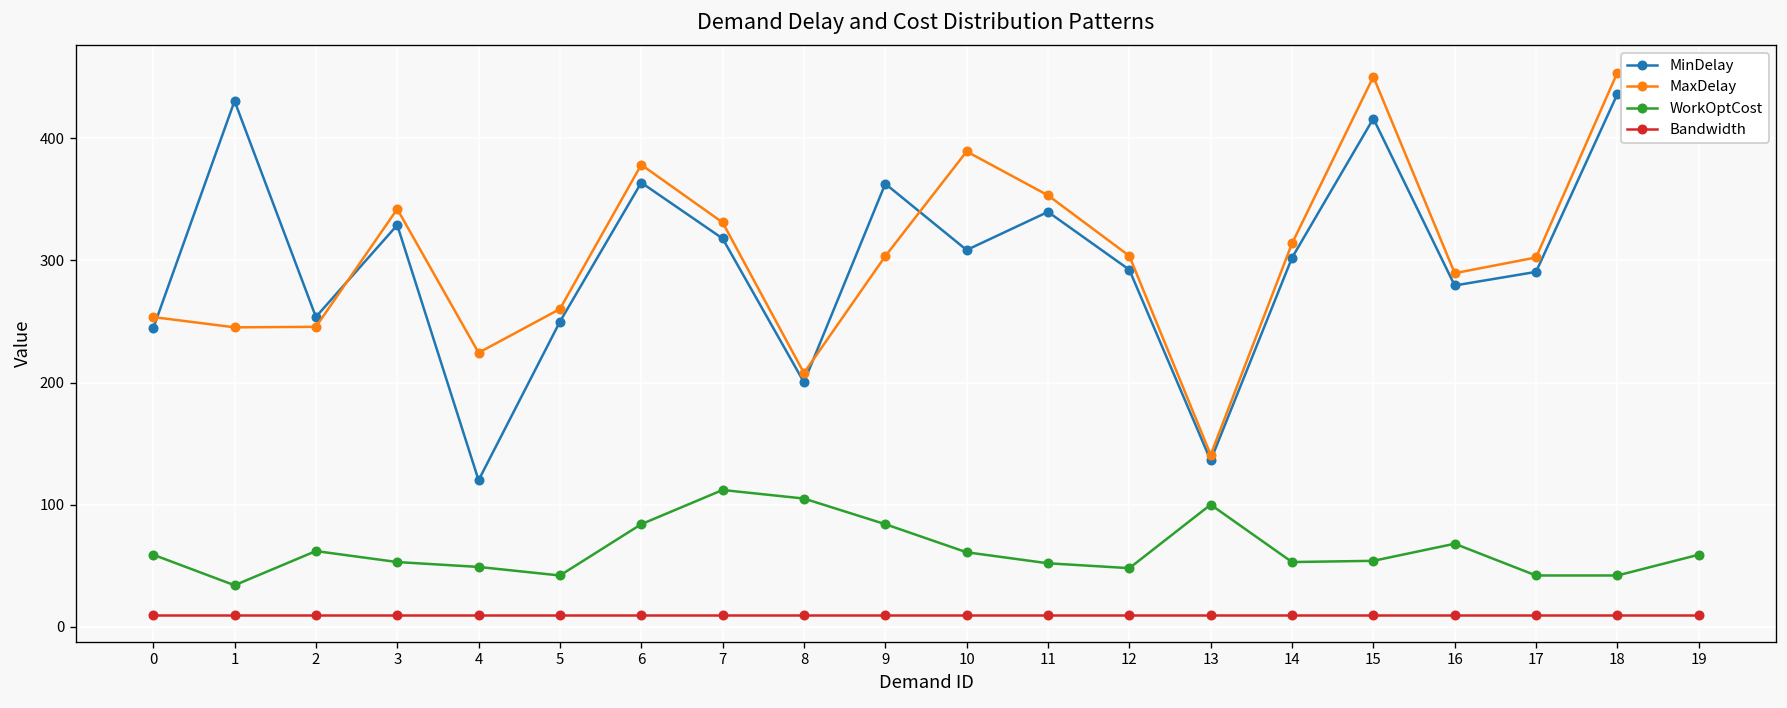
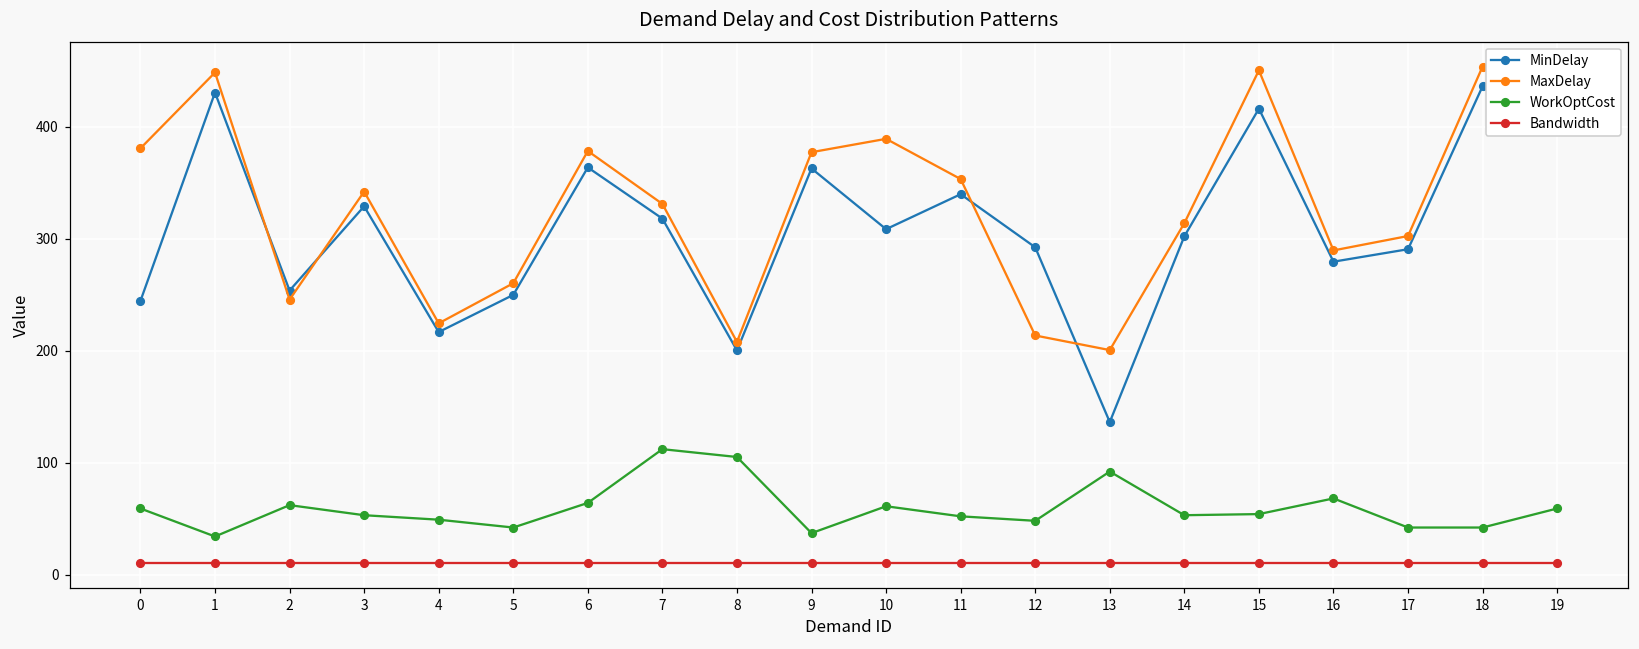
  {
    "MinDelay": {
      "0": 244,
      "1": 431,
      "2": 254,
      "3": 329,
-     "4": 120,
+     "4": 217,
      "5": 250,
      "6": 364,
      "7": 318,
      "8": 200,
      "9": 363,
      "10": 309,
      "11": 340,
      "12": 292,
      "13": 136,
      "14": 302,
      "15": 416,
      "16": 279,
      "17": 291,
      "18": 436
    },
    "MaxDelay": {
-     "0": 254,
-     "1": 245,
+     "0": 381,
+     "1": 448,
      "2": 246,
      "3": 342,
      "4": 224,
      "5": 260,
      "6": 378,
      "7": 331,
      "8": 208,
-     "9": 303,
+     "9": 377,
      "10": 389,
      "11": 353,
-     "12": 304,
-     "13": 141,
+     "12": 214,
+     "13": 201,
      "14": 314,
      "15": 450,
      "16": 290,
      "17": 302,
      "18": 454
    },
    "WorkOptCost": {
      "0": 59,
      "1": 34,
      "2": 62,
      "3": 53,
      "4": 49,
      "5": 42,
-     "6": 84,
+     "6": 64,
      "7": 112,
      "8": 105,
-     "9": 84,
+     "9": 37,
      "10": 61,
      "11": 52,
      "12": 48,
-     "13": 100,
+     "13": 92,
      "14": 53,
      "15": 54,
      "16": 68,
      "17": 42,
      "18": 42,
      "19": 59
    },
    "Bandwidth": {
      "0": 10,
      "1": 10,
      "2": 10,
      "3": 10,
      "4": 10,
      "5": 10,
      "6": 10,
      "7": 10,
      "8": 10,
      "9": 10,
      "10": 10,
      "11": 10,
      "12": 10,
      "13": 10,
      "14": 10,
      "15": 10,
      "16": 10,
      "17": 10,
      "18": 10,
      "19": 10
    }
  }
